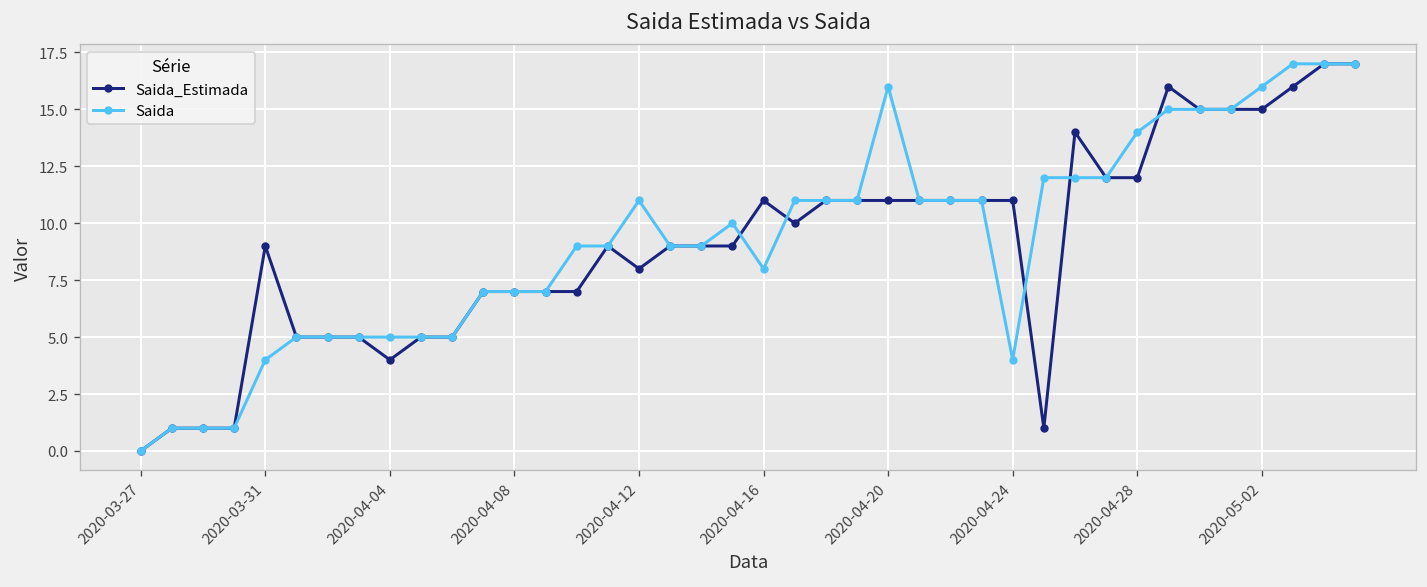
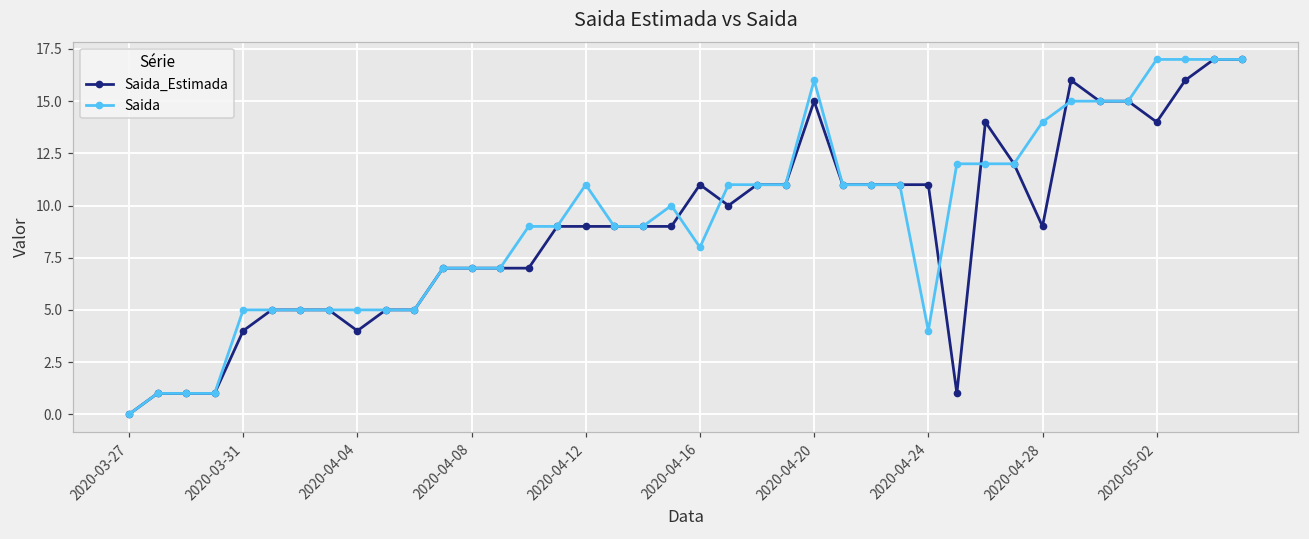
  {
    "Saida_Estimada": {
-     "2020-03-31": 9,
+     "2020-03-31": 4,
      "2020-04-04": 4,
-     "2020-04-12": 8,
+     "2020-04-12": 9,
      "2020-04-16": 11,
-     "2020-04-20": 11,
+     "2020-04-20": 15,
      "2020-04-24": 11,
-     "2020-04-28": 12,
-     "2020-05-02": 15
+     "2020-04-28": 9,
+     "2020-05-02": 14
    },
    "Saida": {
-     "2020-03-31": 4,
+     "2020-03-31": 5,
      "2020-04-04": 5,
      "2020-04-12": 11,
      "2020-04-16": 8,
      "2020-04-20": 16,
      "2020-04-24": 4,
      "2020-04-28": 14,
-     "2020-05-02": 16
+     "2020-05-02": 17
    }
  }
